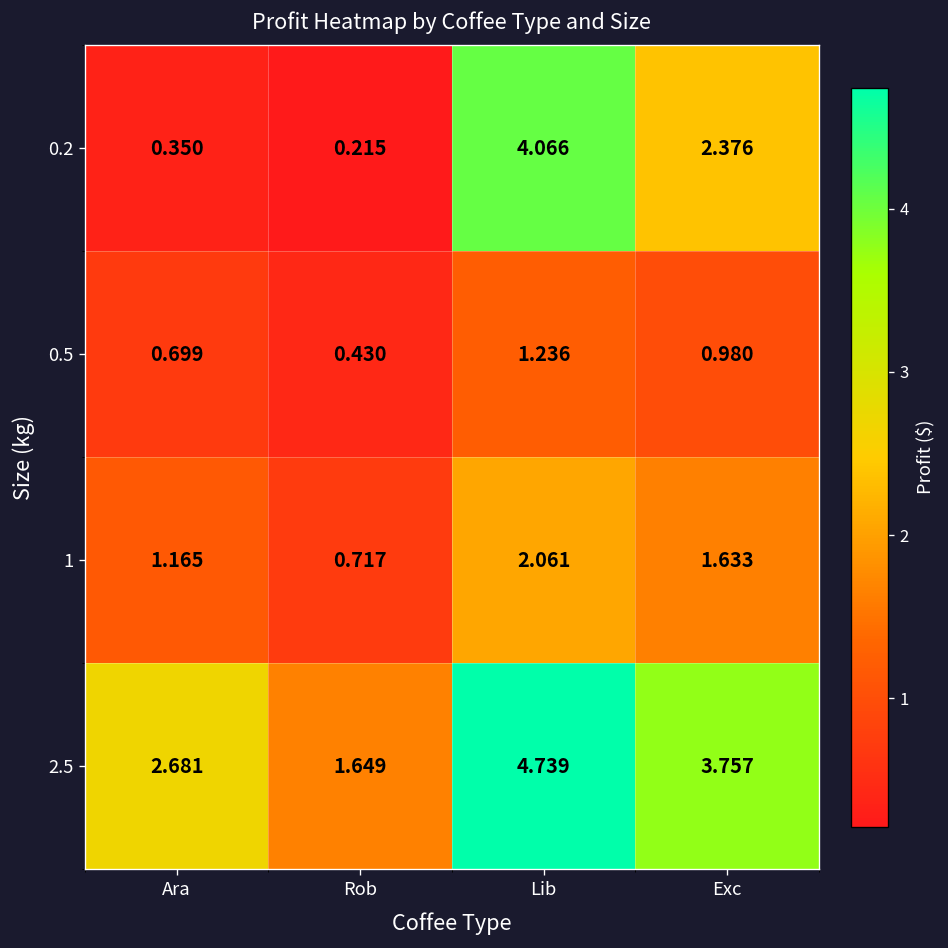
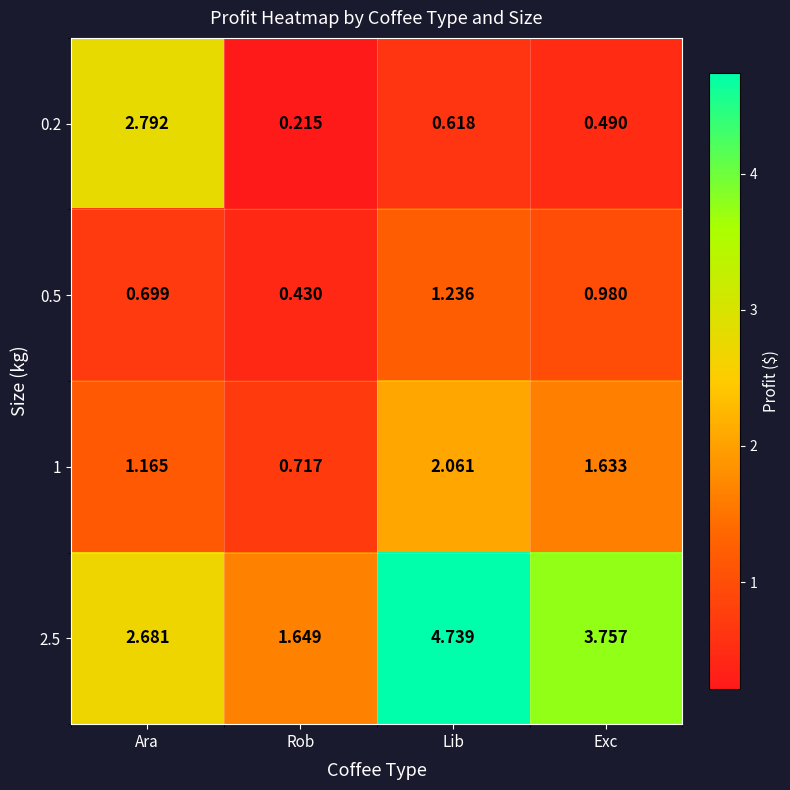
  {
    "0.2": {
-     "Ara": 0.350,
+     "Ara": 2.792,
      "Rob": 0.215,
-     "Lib": 4.066,
-     "Exc": 2.376
+     "Lib": 0.618,
+     "Exc": 0.490
    },
    "0.5": {
      "Ara": 0.699,
      "Rob": 0.430,
      "Lib": 1.236,
      "Exc": 0.980
    },
    "1": {
      "Ara": 1.165,
      "Rob": 0.717,
      "Lib": 2.061,
      "Exc": 1.633
    },
    "2.5": {
      "Ara": 2.681,
      "Rob": 1.649,
      "Lib": 4.739,
      "Exc": 3.757
    }
  }
